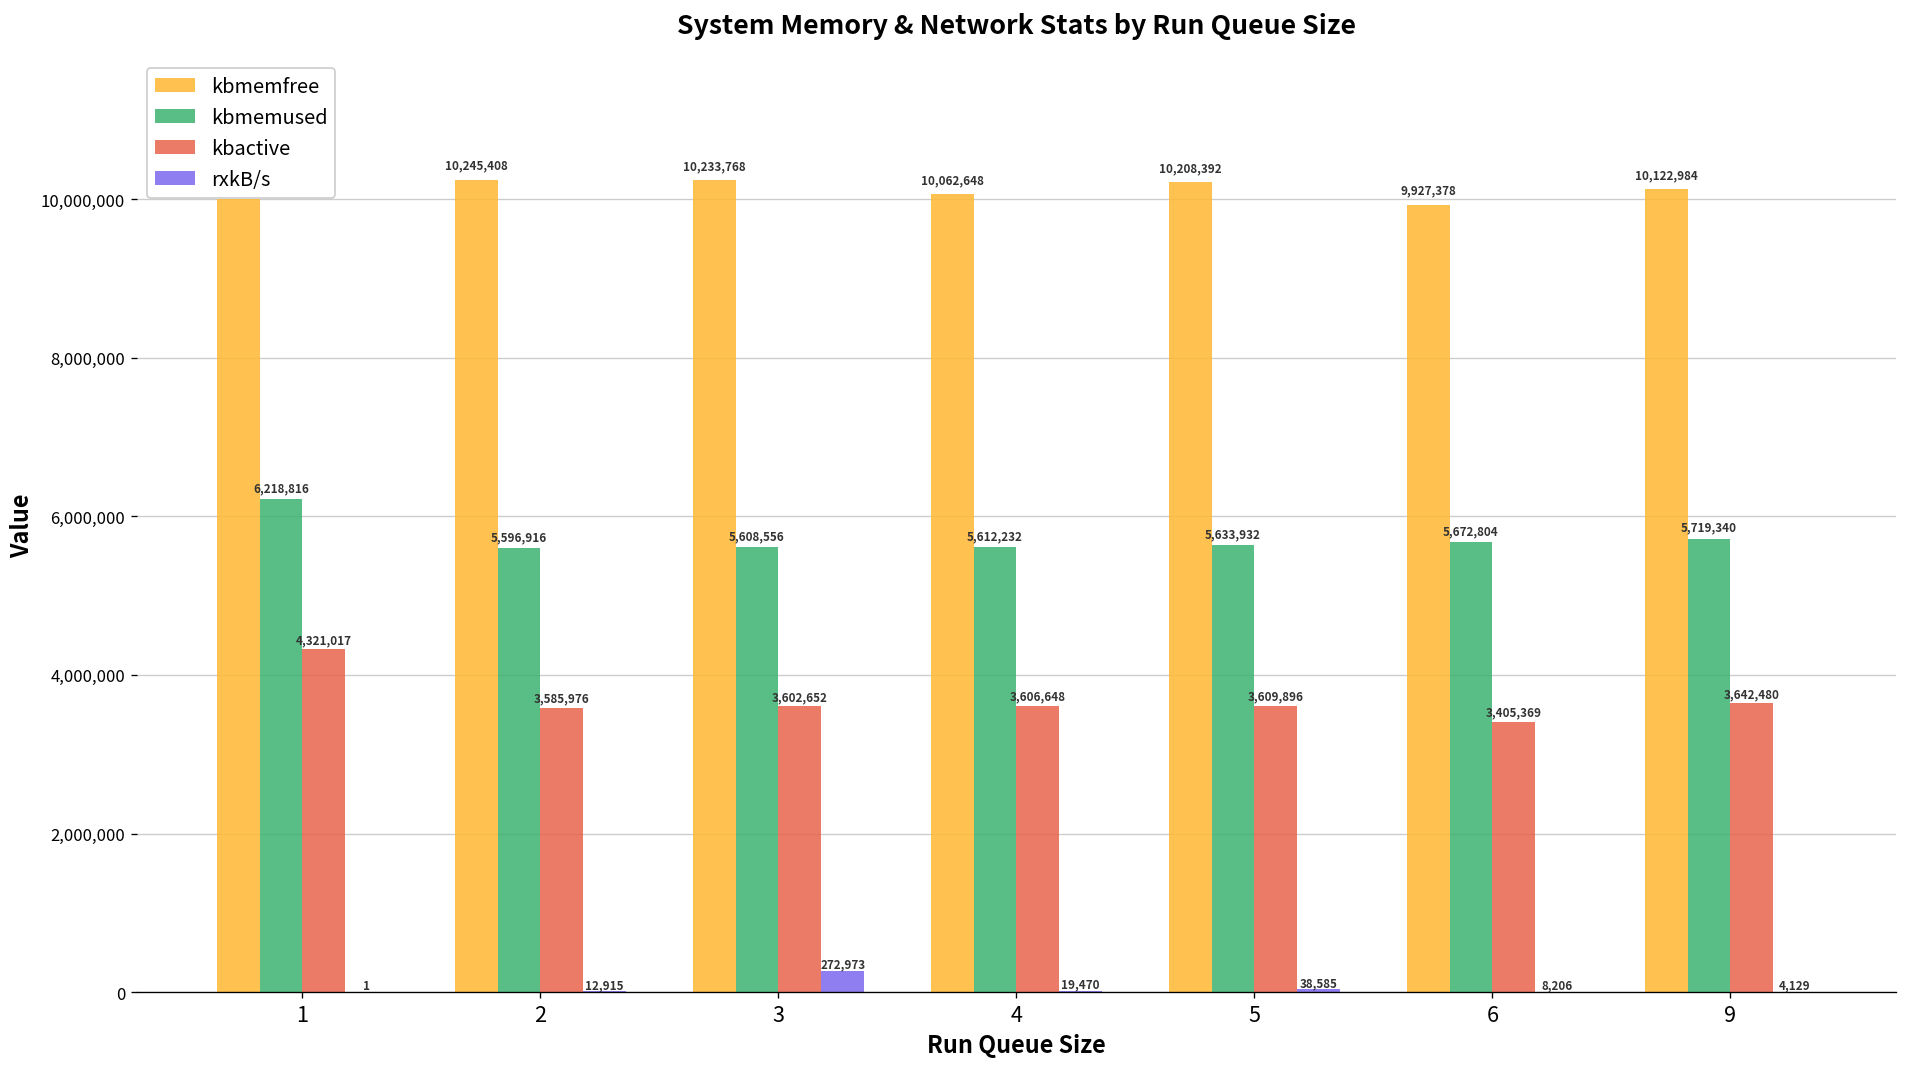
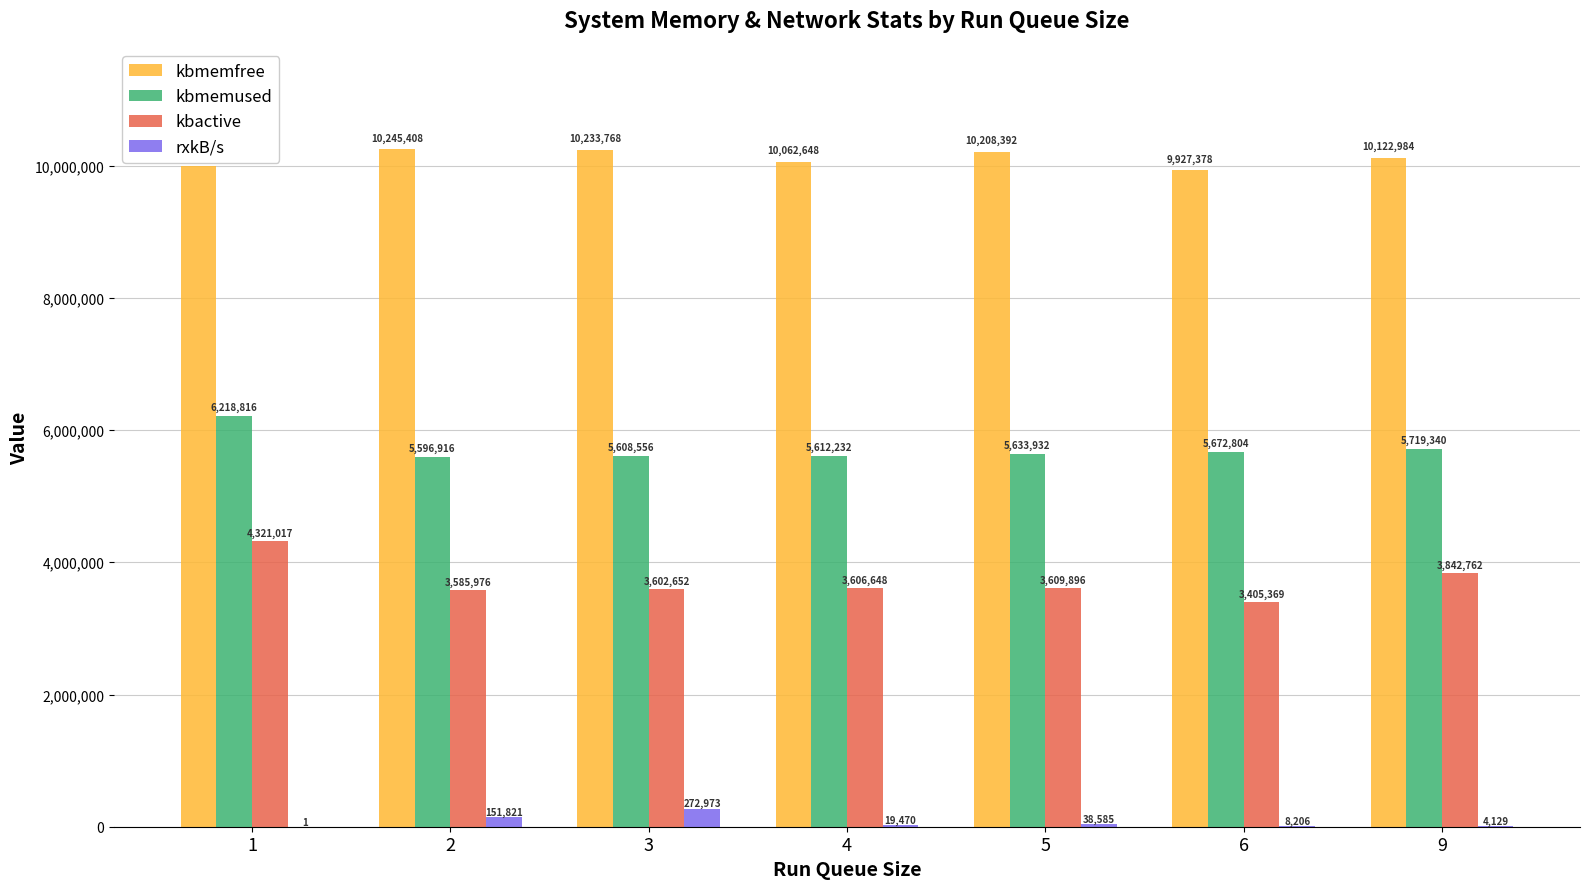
  {
    "kbmemfree": {
      "2": "10,245,408",
      "3": "10,233,768",
      "4": "10,062,648",
      "5": "10,208,392",
      "6": "9,927,378",
      "9": "10,122,984"
    },
    "kbmemused": {
      "1": "6,218,816",
      "2": "5,596,916",
      "3": "5,608,556",
      "4": "5,612,232",
      "5": "5,633,932",
      "6": "5,672,804",
      "9": "5,719,340"
    },
    "kbactive": {
      "1": "4,321,017",
      "2": "3,585,976",
      "3": "3,602,652",
      "4": "3,606,648",
      "5": "3,609,896",
      "6": "3,405,369",
-     "9": "3,642,480"
+     "9": "3,842,762"
    },
    "rxkB/s": {
      "1": "1",
-     "2": "12,915",
+     "2": "151,821",
      "3": "272,973",
      "4": "19,470",
      "5": "38,585",
      "6": "8,206",
      "9": "4,129"
    }
  }
